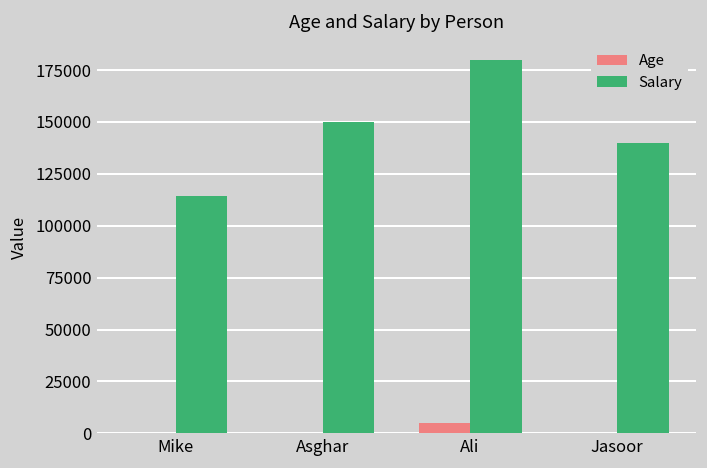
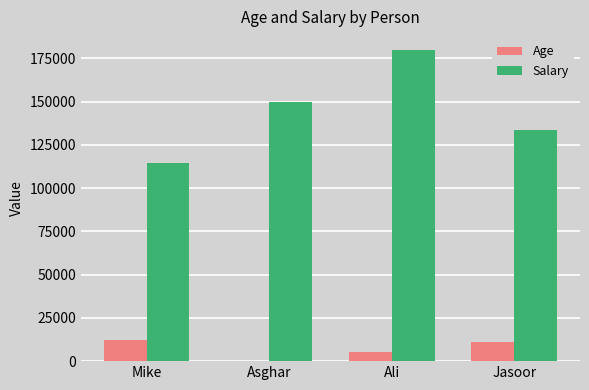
  {
    "Age": {
-     "Mike": 0,
+     "Mike": 12000,
      "Ali": 5000,
-     "Jasoor": 0
+     "Jasoor": 11000
    },
    "Salary": {
      "Mike": 115000,
      "Asghar": 150000,
      "Ali": 180000,
-     "Jasoor": 140000
+     "Jasoor": 133000
    }
  }
